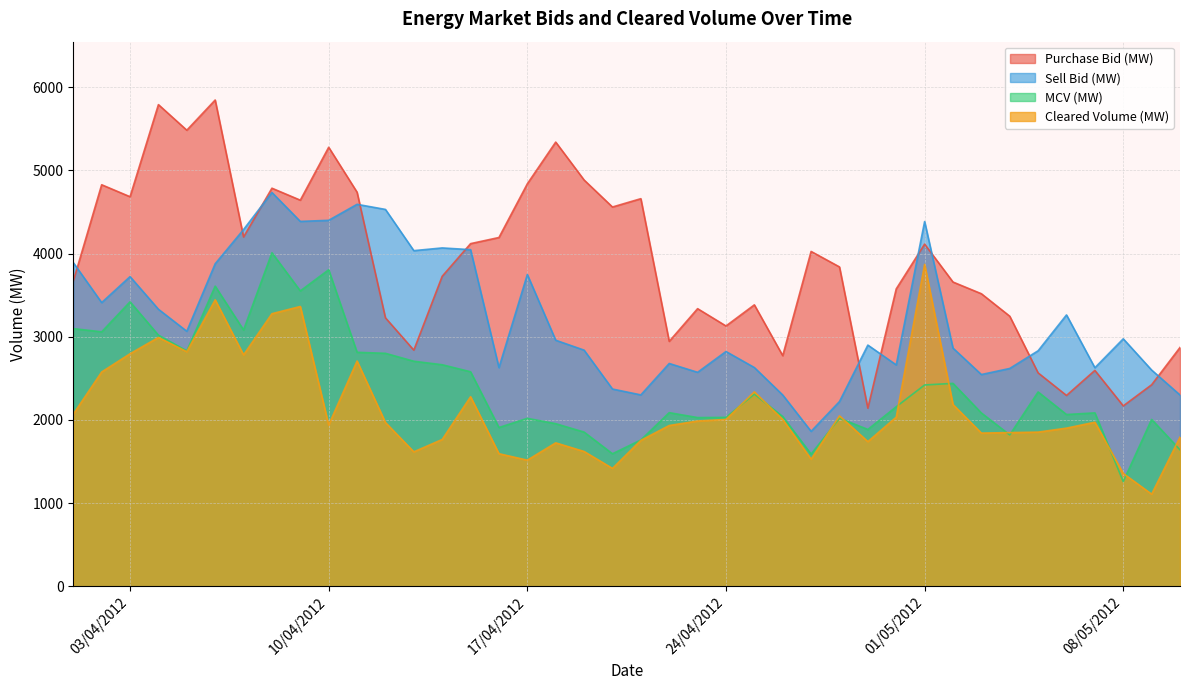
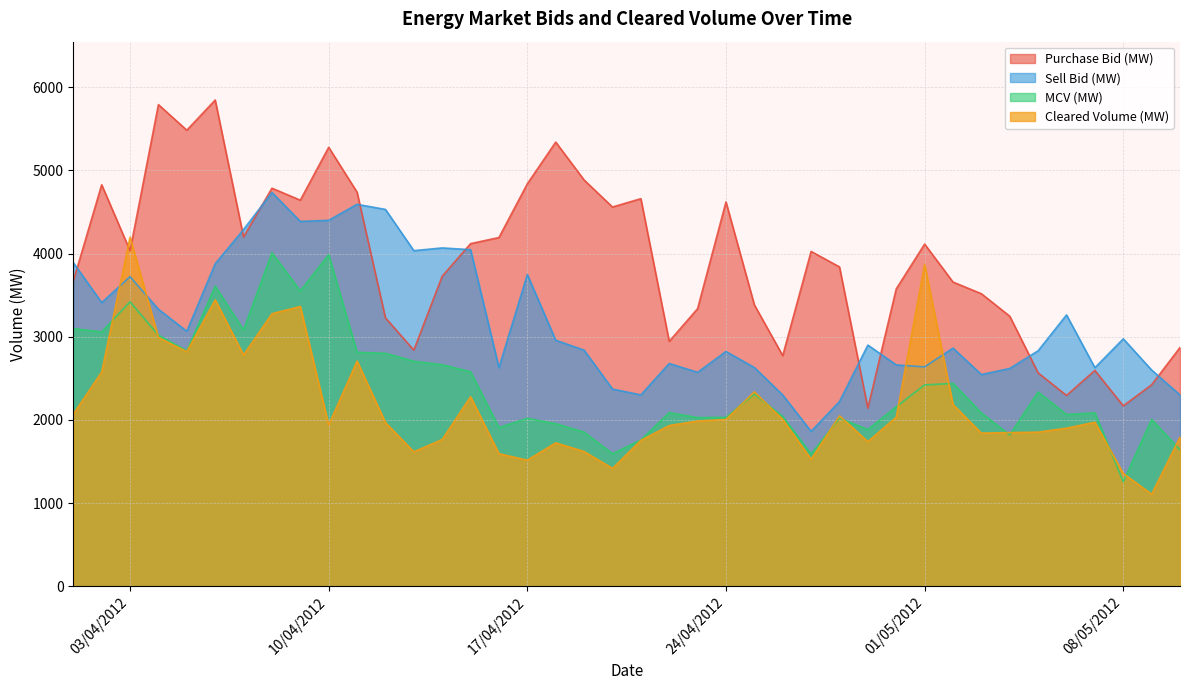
  {
    "Purchase Bid (MW)": {
-     "03/04/2012": 4700,
+     "03/04/2012": 4000,
      "10/04/2012": 5300,
      "17/04/2012": 4800,
-     "24/04/2012": 3100,
+     "24/04/2012": 4600,
      "01/05/2012": 4100,
      "08/05/2012": 2200
    },
    "Sell Bid (MW)": {
      "03/04/2012": 3700,
      "10/04/2012": 4400,
      "17/04/2012": 3700,
      "24/04/2012": 2800,
-     "01/05/2012": 4400,
+     "01/05/2012": 2600,
      "08/05/2012": 3000
    },
    "MCV (MW)": {
      "03/04/2012": 3400,
-     "10/04/2012": 3800,
+     "10/04/2012": 4000,
      "17/04/2012": 2000,
      "01/05/2012": 2400,
      "08/05/2012": 1300
    },
    "Cleared Volume (MW)": {
-     "03/04/2012": 2800,
+     "03/04/2012": 4200,
      "10/04/2012": 1900,
      "17/04/2012": 1500,
      "01/05/2012": 3900,
      "08/05/2012": 1400
    }
  }
